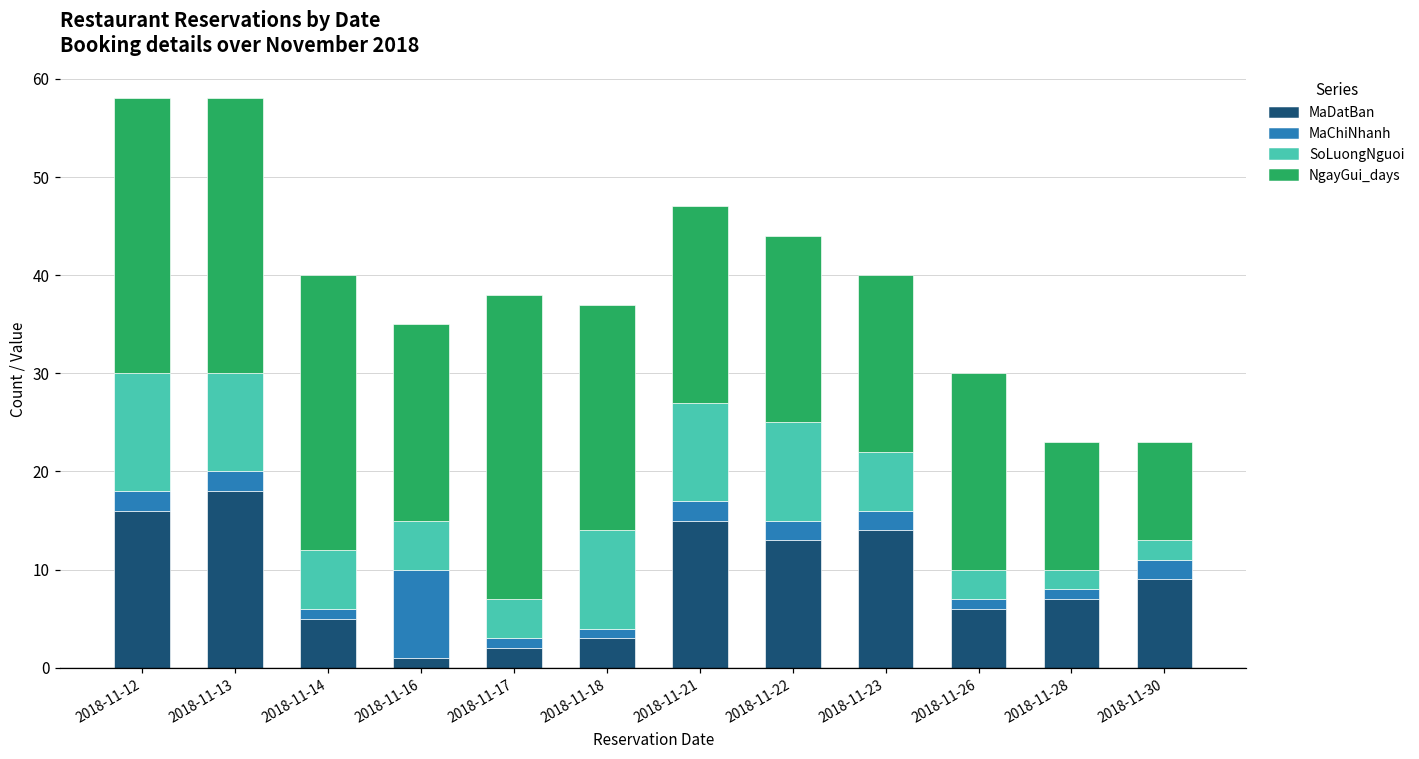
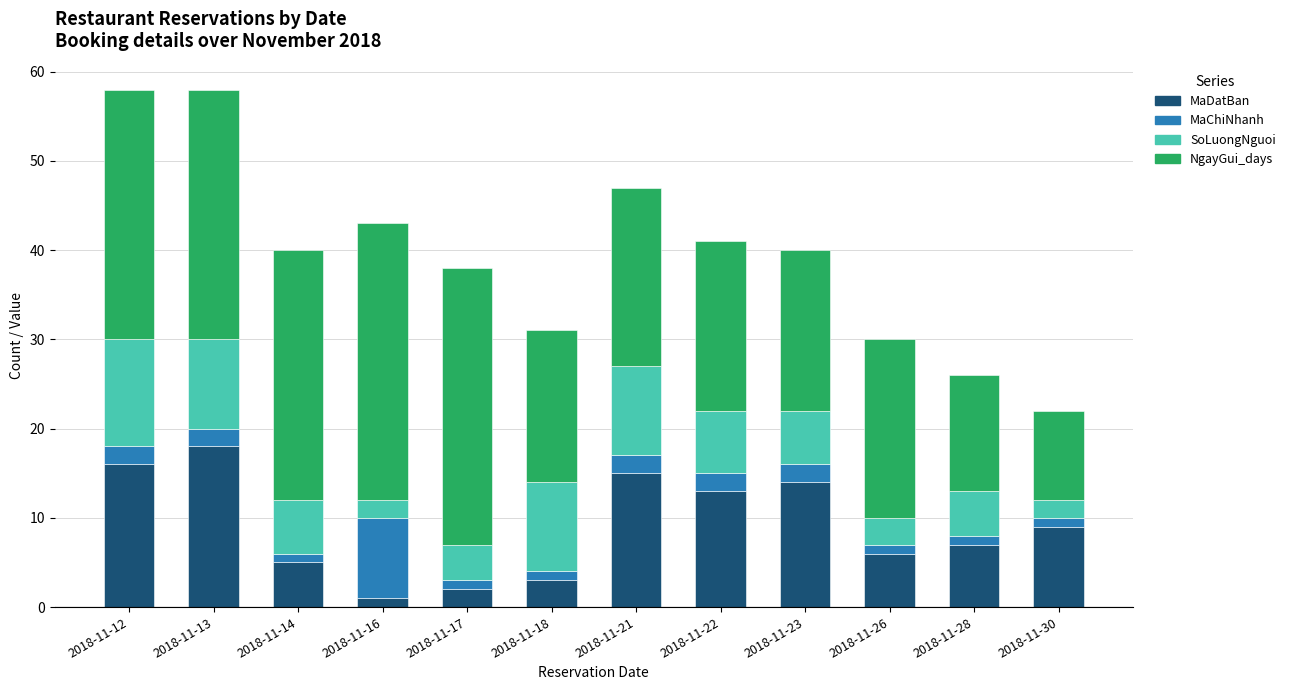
  {
    "MaChiNhanh": {
      "2018-11-12": 2,
      "2018-11-13": 2,
      "2018-11-14": 1,
      "2018-11-16": 9,
      "2018-11-17": 1,
      "2018-11-18": 1,
      "2018-11-21": 2,
      "2018-11-22": 2,
      "2018-11-23": 2,
      "2018-11-26": 1,
      "2018-11-28": 1,
-     "2018-11-30": 2
+     "2018-11-30": 1
    },
    "SoLuongNguoi": {
      "2018-11-12": 12,
      "2018-11-13": 10,
      "2018-11-14": 6,
-     "2018-11-16": 5,
+     "2018-11-16": 2,
      "2018-11-17": 4,
      "2018-11-18": 10,
      "2018-11-21": 10,
-     "2018-11-22": 10,
+     "2018-11-22": 7,
      "2018-11-23": 6,
      "2018-11-26": 3,
-     "2018-11-28": 2,
+     "2018-11-28": 5,
      "2018-11-30": 2
    },
    "NgayGui_days": {
      "2018-11-12": 28,
      "2018-11-13": 28,
      "2018-11-14": 28,
-     "2018-11-16": 20,
+     "2018-11-16": 31,
      "2018-11-17": 31,
-     "2018-11-18": 23,
+     "2018-11-18": 17,
      "2018-11-21": 20,
      "2018-11-22": 19,
      "2018-11-23": 18,
      "2018-11-26": 20,
      "2018-11-28": 13,
      "2018-11-30": 10
    }
  }
